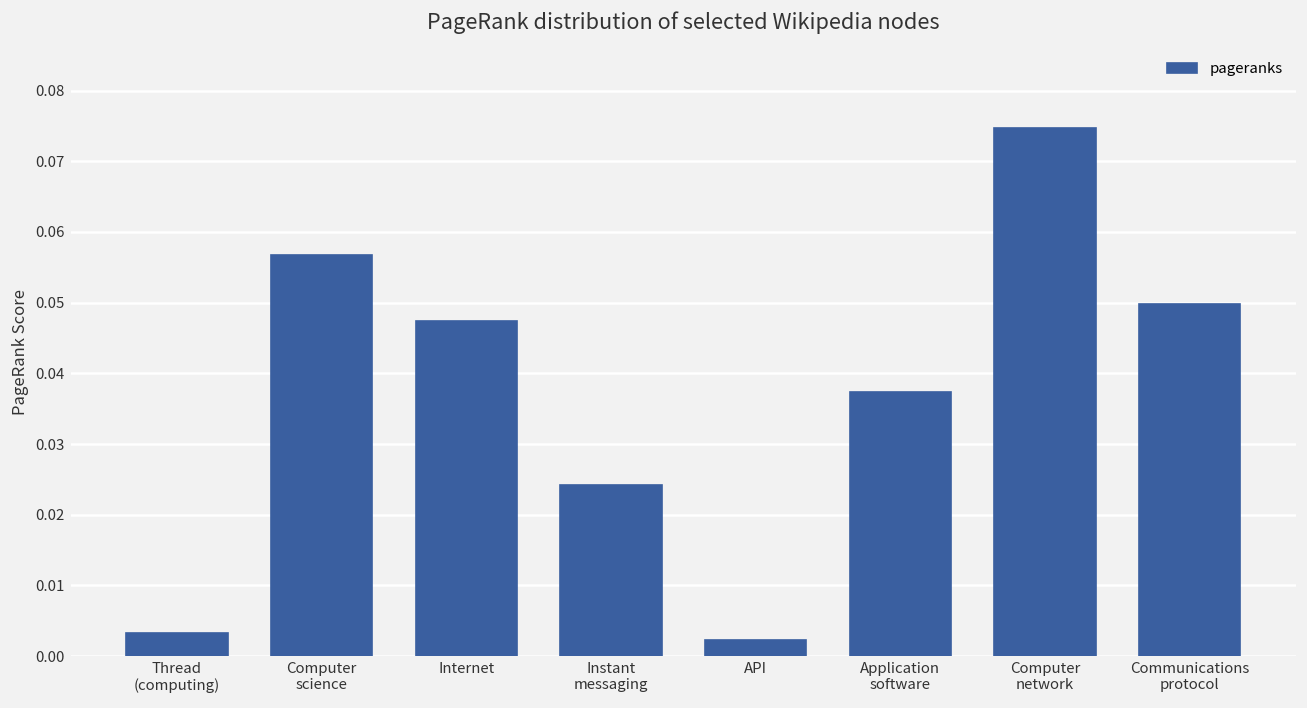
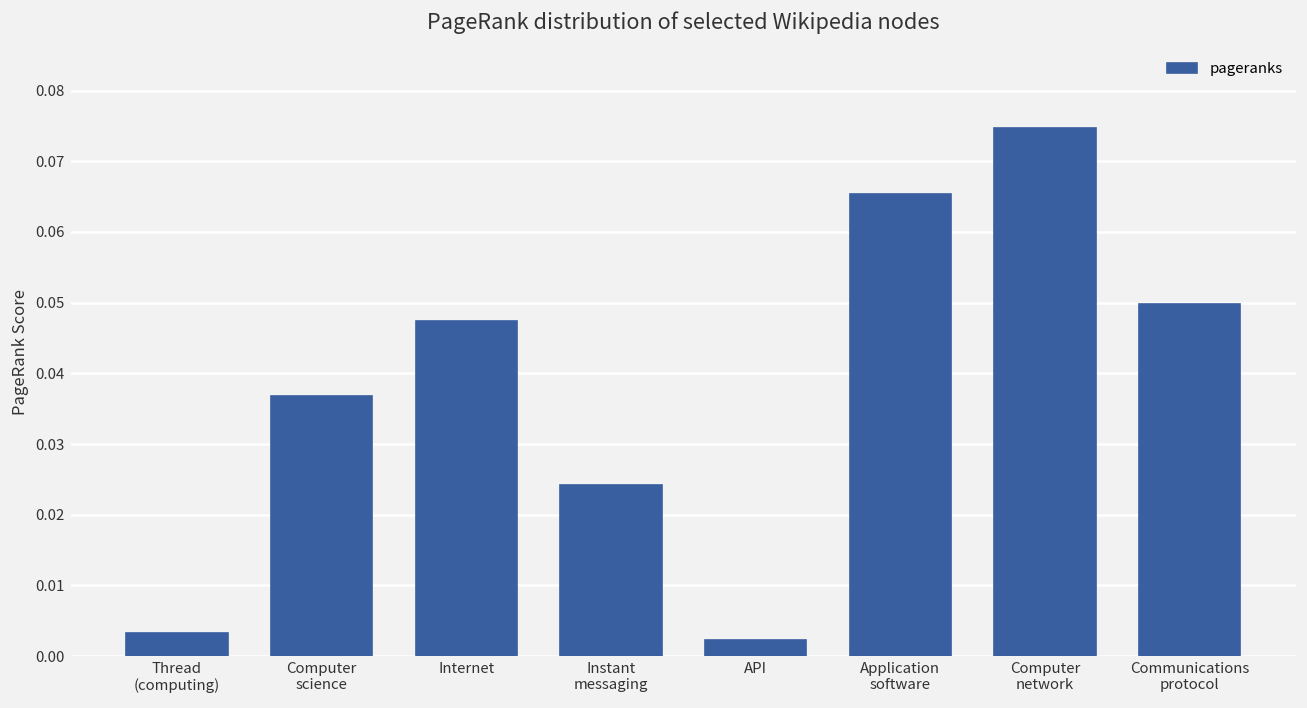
  {
    "Thread (computing)": 0.003,
-   "Computer science": 0.057,
+   "Computer science": 0.037,
    "Internet": 0.047,
    "Instant messaging": 0.024,
    "API": 0.002,
-   "Application software": 0.037,
+   "Application software": 0.065,
    "Computer network": 0.075,
    "Communications protocol": 0.050
  }
